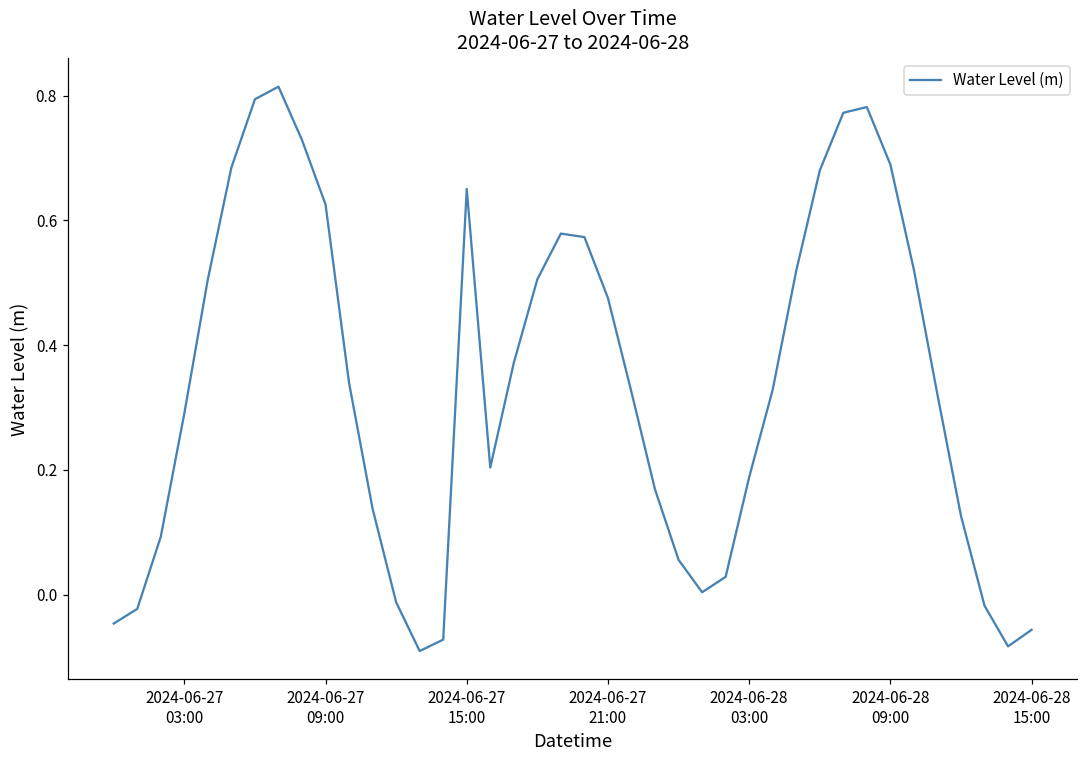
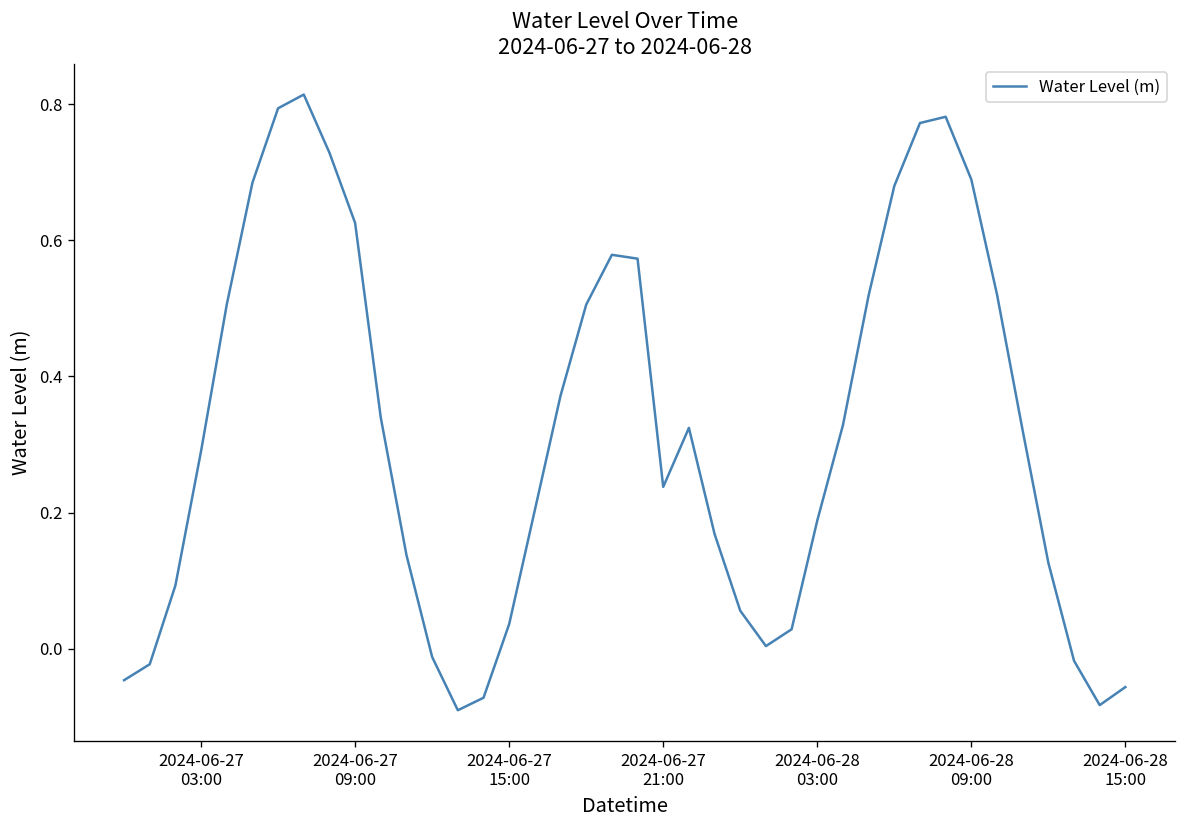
  {
    "2024-06-27 03:00": 0.29,
    "2024-06-27 09:00": 0.63,
-   "2024-06-27 15:00": 0.65,
-   "2024-06-27 21:00": 0.48,
+   "2024-06-27 15:00": 0.04,
+   "2024-06-27 21:00": 0.24,
    "2024-06-28 03:00": 0.19,
    "2024-06-28 09:00": 0.69,
    "2024-06-28 15:00": -0.06
  }
